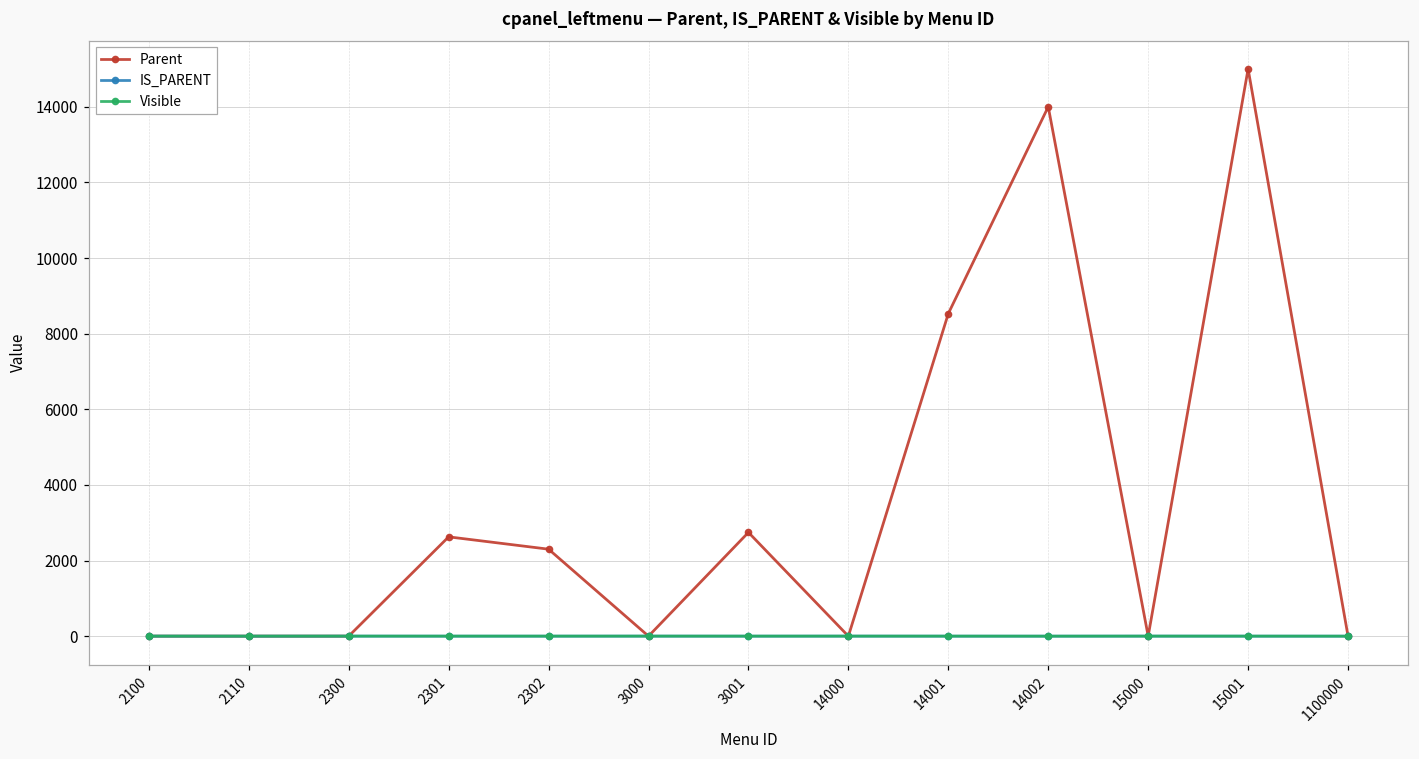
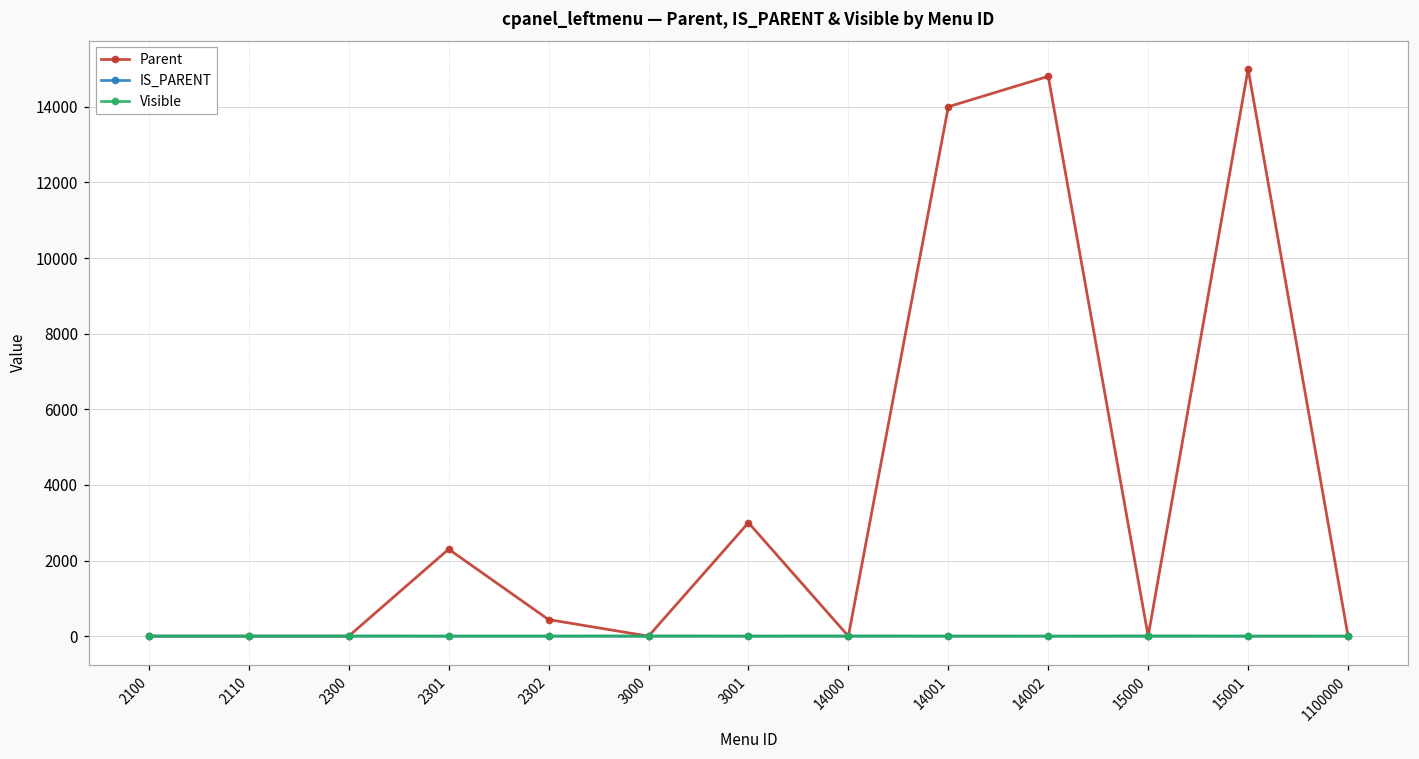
  {
    "Parent": {
-     "2301": 2600,
-     "2302": 2300,
-     "3001": 2700,
-     "14001": 8500,
-     "14002": 14000,
+     "2301": 2300,
+     "2302": 400,
+     "3001": 3000,
+     "14001": 14000,
+     "14002": 14800,
      "15001": 15000
    },
    "Visible": {
      "2301": 0,
      "2302": 0,
      "3001": 0,
      "14001": 0,
      "14002": 0,
      "15001": 0
    }
  }
